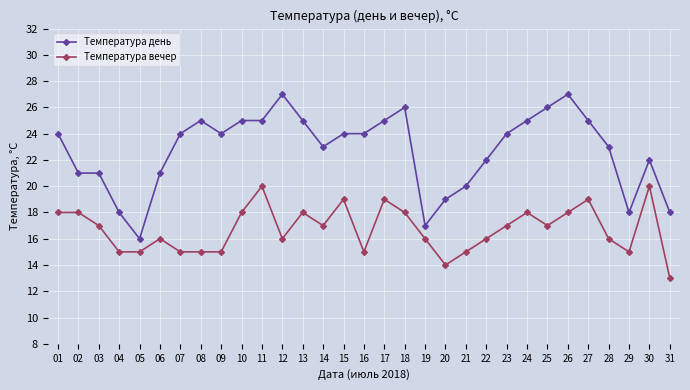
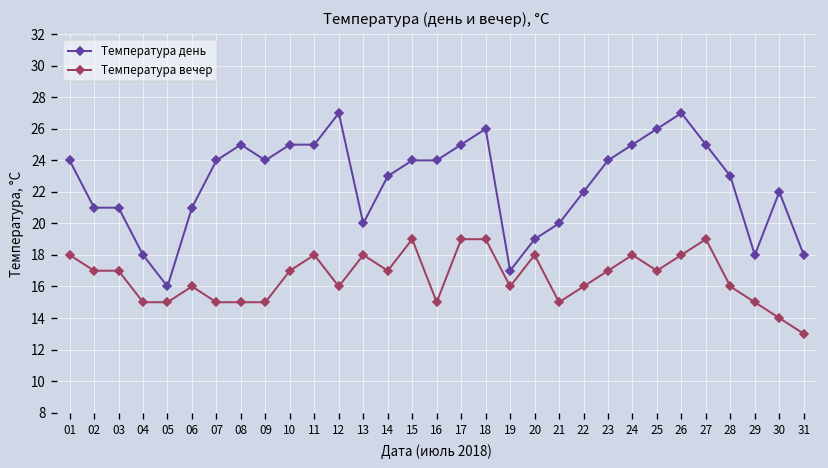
  {
    "Температура день": {
      "01": 24,
      "02": 21,
      "03": 21,
      "04": 18,
      "05": 16,
      "06": 21,
      "07": 24,
      "08": 25,
      "09": 24,
      "10": 25,
      "11": 25,
      "12": 27,
-     "13": 25,
+     "13": 20,
      "14": 23,
      "15": 24,
      "16": 24,
      "17": 25,
      "18": 26,
      "19": 17,
      "20": 19,
      "21": 20,
      "22": 22,
      "23": 24,
      "24": 25,
      "25": 26,
      "26": 27,
      "27": 25,
      "28": 23,
      "29": 18,
      "30": 22,
      "31": 18
    },
    "Температура вечер": {
      "01": 18,
-     "02": 18,
+     "02": 17,
      "03": 17,
      "04": 15,
      "05": 15,
      "06": 16,
      "07": 15,
      "08": 15,
      "09": 15,
-     "10": 18,
-     "11": 20,
+     "10": 17,
+     "11": 18,
      "12": 16,
      "13": 18,
      "14": 17,
      "15": 19,
      "16": 15,
      "17": 19,
-     "18": 18,
+     "18": 19,
      "19": 16,
-     "20": 14,
+     "20": 18,
      "21": 15,
      "22": 16,
      "23": 17,
      "24": 18,
      "25": 17,
      "26": 18,
      "27": 19,
      "28": 16,
      "29": 15,
-     "30": 20,
+     "30": 14,
      "31": 13
    }
  }
